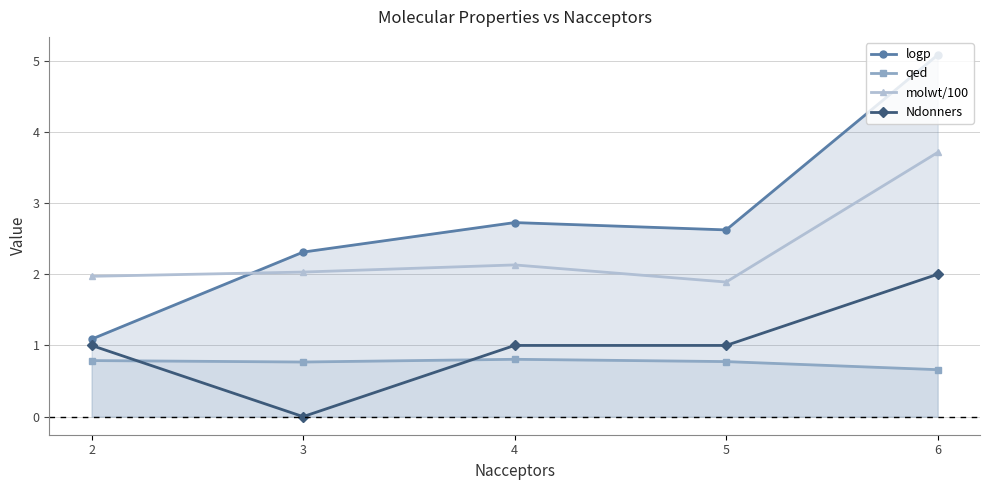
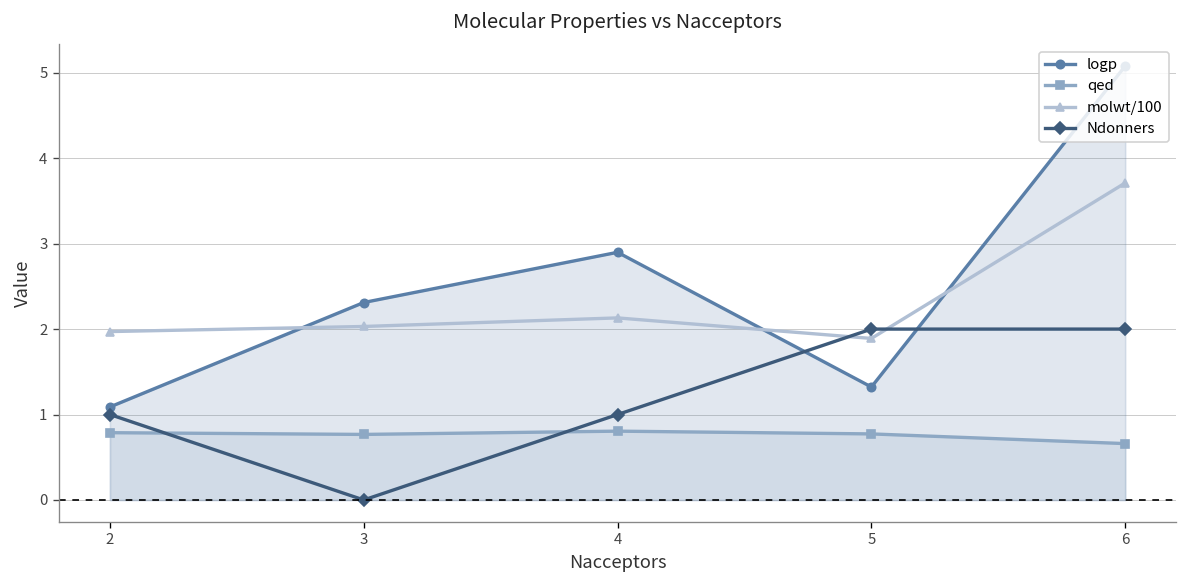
  {
    "logp": {
      "2": 1.1,
      "3": 2.3,
-     "4": 2.7,
-     "5": 2.6
+     "4": 2.9,
+     "5": 1.3
    },
    "Ndonners": {
      "2": 1,
      "3": 0,
      "4": 1,
-     "5": 1,
+     "5": 2,
      "6": 2
    }
  }
